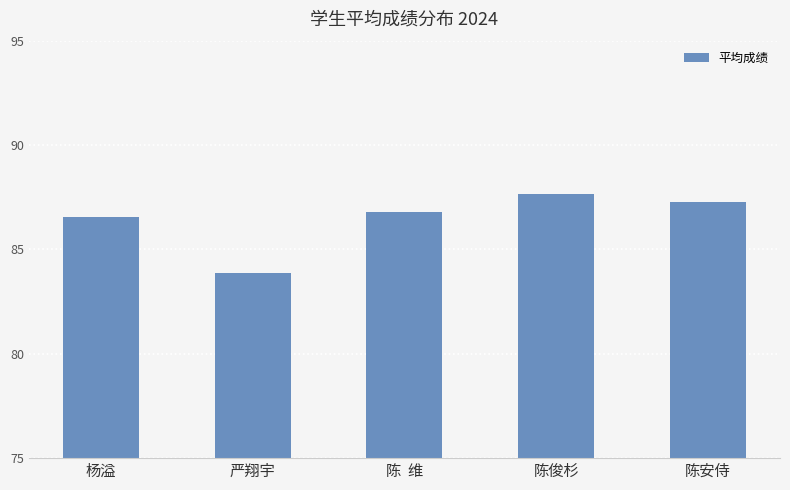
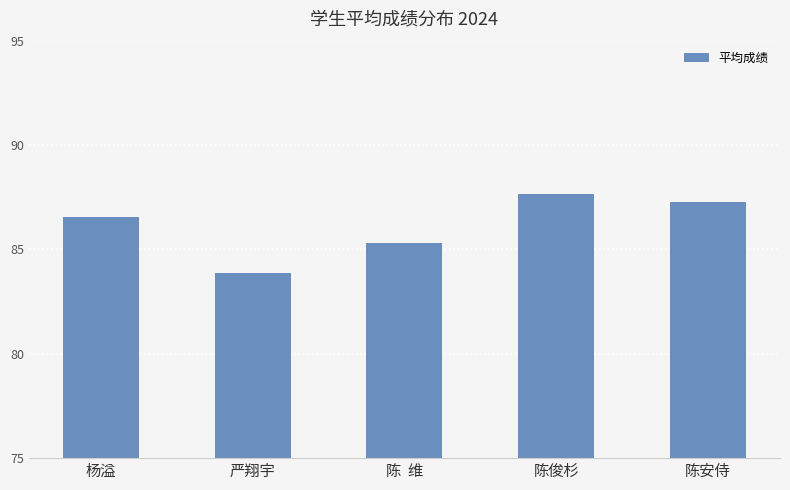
  {
    "杨溢": 86.6,
    "严翔宇": 83.9,
-   "陈 维": 86.8,
+   "陈 维": 85.3,
    "陈俊杉": 87.7,
    "陈安侍": 87.3
  }
